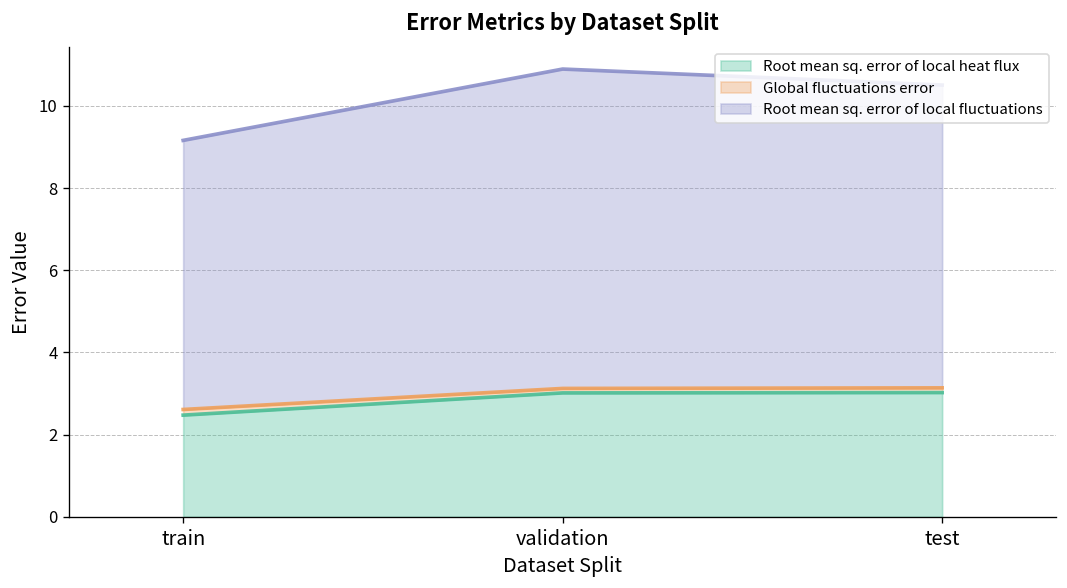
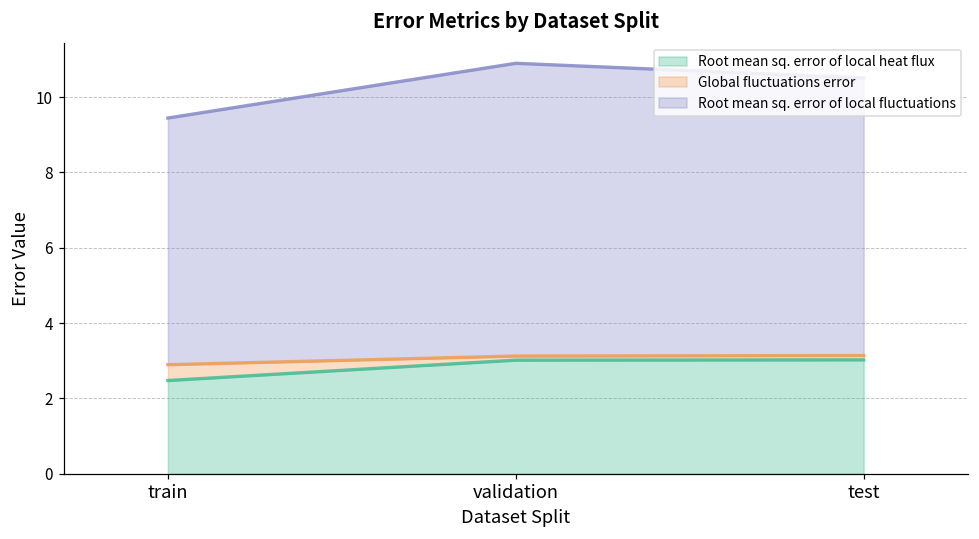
  {
    "Global fluctuations error": {
-     "train": 0.1,
+     "train": 0.4,
      "validation": 0.1,
      "test": 0.1
    }
  }
